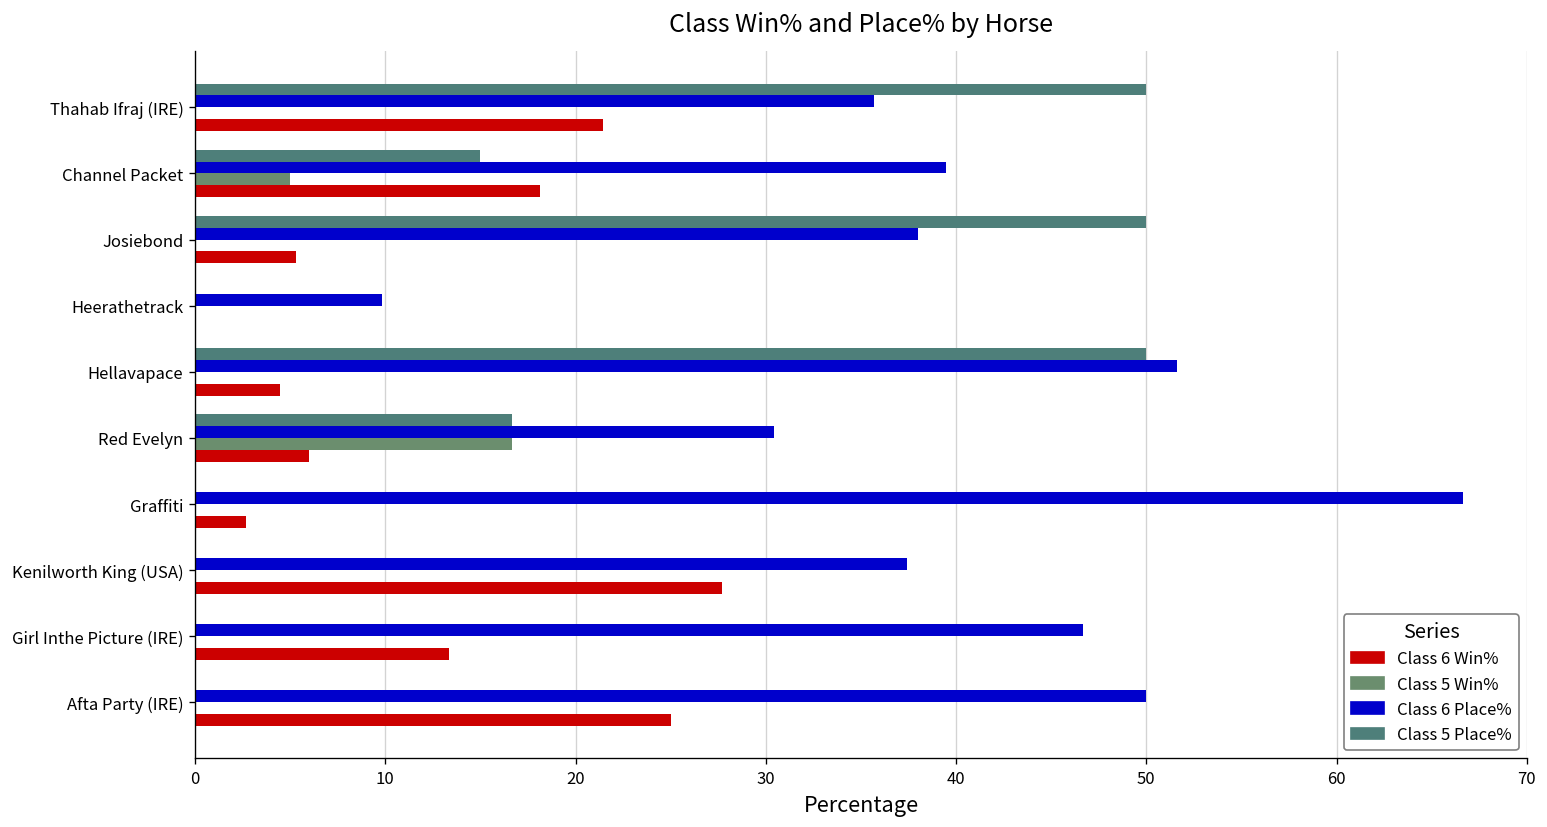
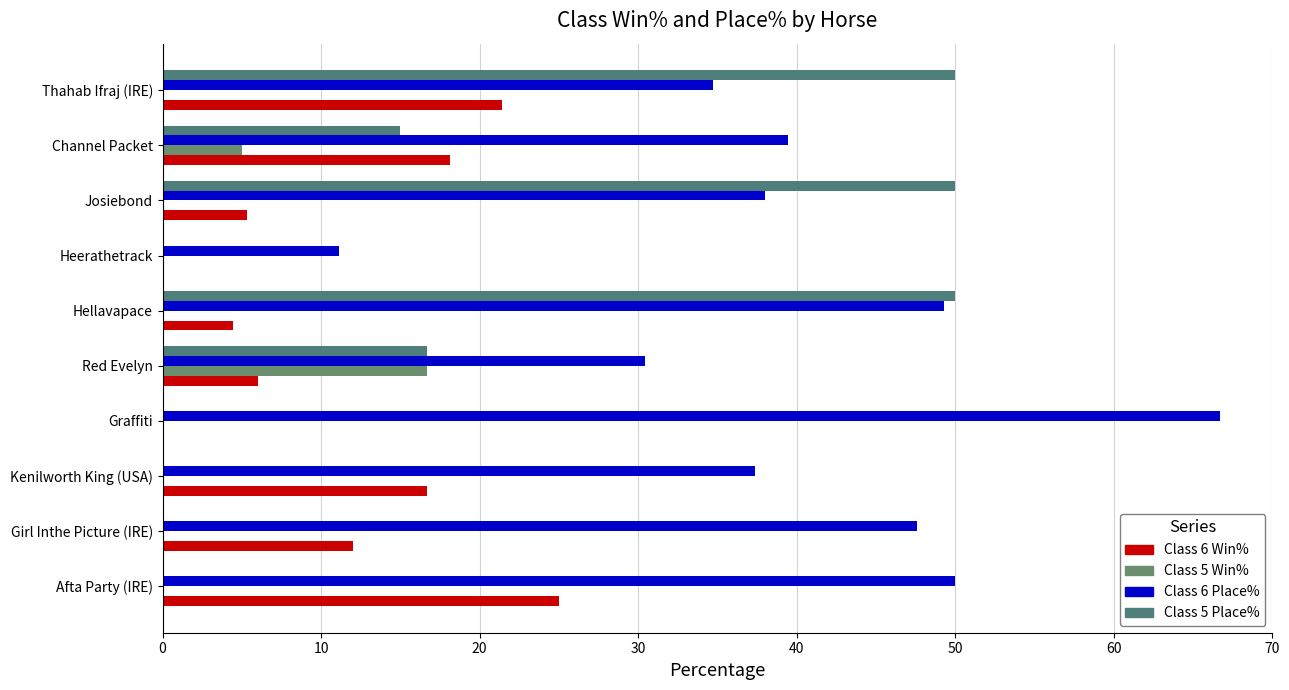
  {
    "Class 6 Win%": {
      "Thahab Ifraj (IRE)": 21.4,
      "Channel Packet": 18.2,
      "Josiebond": 5.3,
      "Heerathetrack": 0.0,
      "Hellavapace": 4.4,
      "Red Evelyn": 6.0,
-     "Graffiti": 2.7,
-     "Kenilworth King (USA)": 27.7,
-     "Girl Inthe Picture (IRE)": 13.3,
+     "Graffiti": 0.0,
+     "Kenilworth King (USA)": 16.7,
+     "Girl Inthe Picture (IRE)": 12.0,
      "Afta Party (IRE)": 25.0
    },
    "Class 6 Place%": {
-     "Thahab Ifraj (IRE)": 35.7,
+     "Thahab Ifraj (IRE)": 34.7,
      "Channel Packet": 39.5,
      "Josiebond": 38.0,
-     "Heerathetrack": 9.8,
-     "Hellavapace": 51.6,
+     "Heerathetrack": 11.1,
+     "Hellavapace": 49.3,
      "Red Evelyn": 30.4,
      "Graffiti": 66.7,
      "Kenilworth King (USA)": 37.4,
-     "Girl Inthe Picture (IRE)": 46.7,
+     "Girl Inthe Picture (IRE)": 47.6,
      "Afta Party (IRE)": 50.0
    }
  }
